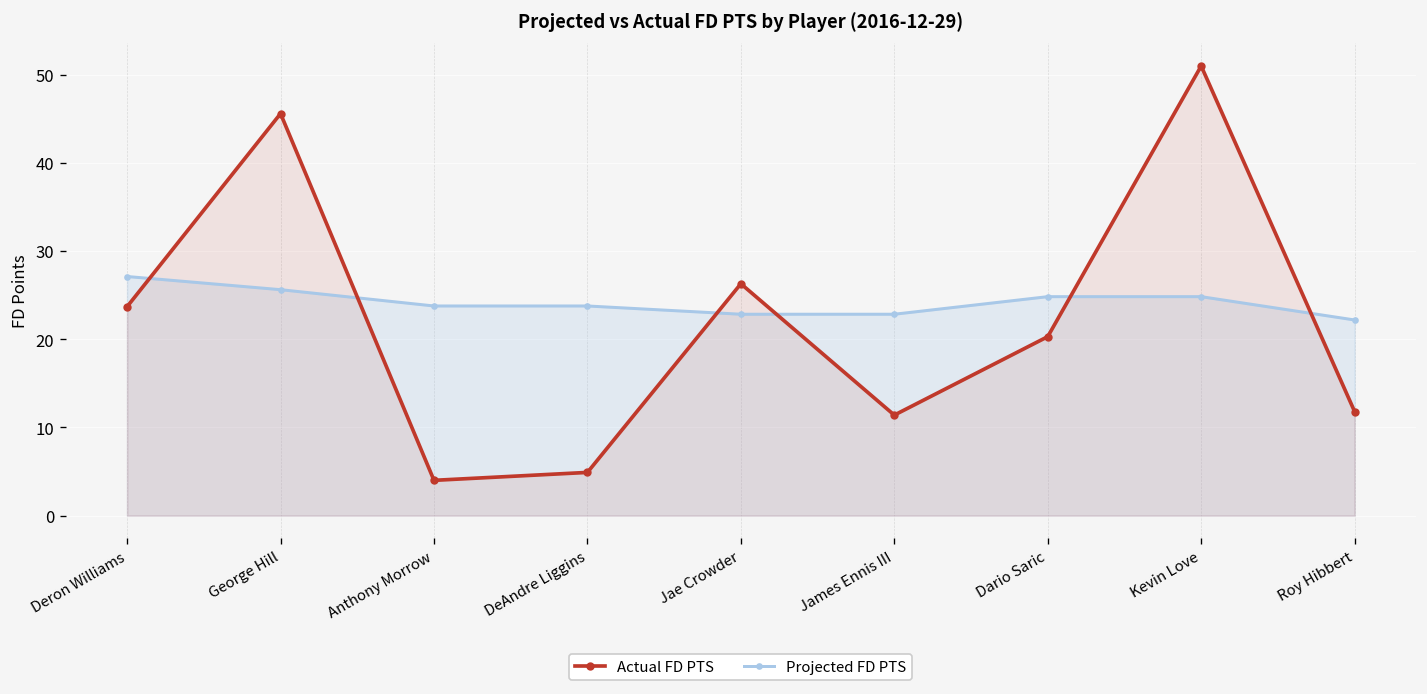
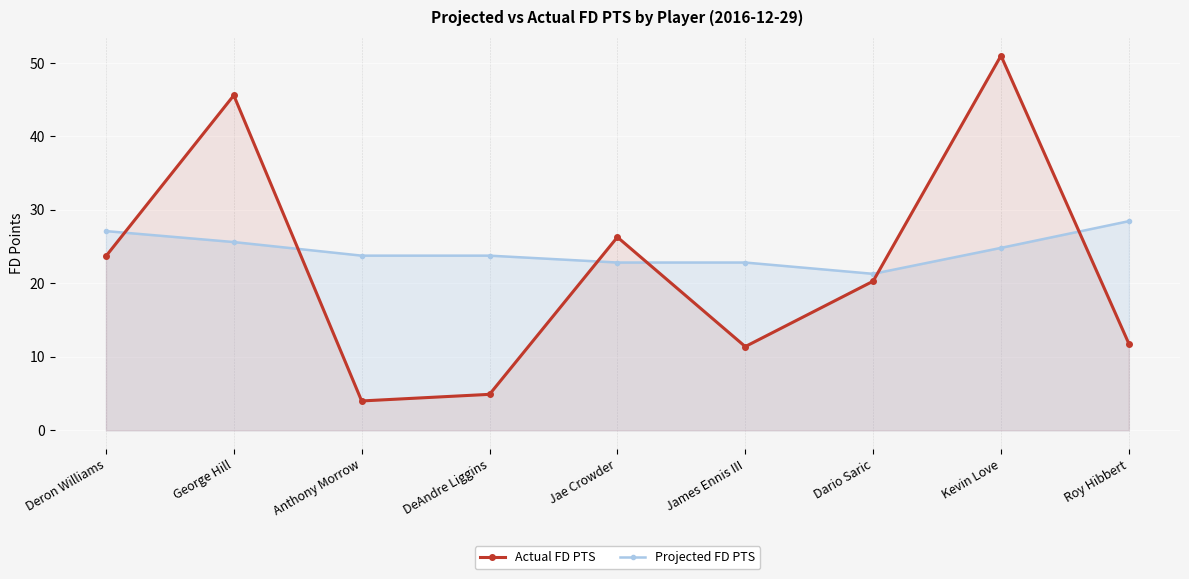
  {
    "Actual FD PTS": {
      "Deron Williams": 24,
      "George Hill": 46,
      "Anthony Morrow": 4,
      "DeAndre Liggins": 5,
      "Jae Crowder": 26,
      "James Ennis III": 11,
      "Dario Saric": 20,
      "Kevin Love": 51,
      "Roy Hibbert": 12
    },
    "Projected FD PTS": {
      "Deron Williams": 27,
      "George Hill": 26,
      "Anthony Morrow": 24,
      "DeAndre Liggins": 24,
      "Jae Crowder": 23,
      "James Ennis III": 23,
-     "Dario Saric": 25,
+     "Dario Saric": 21,
      "Kevin Love": 25,
-     "Roy Hibbert": 22
+     "Roy Hibbert": 28
    }
  }
